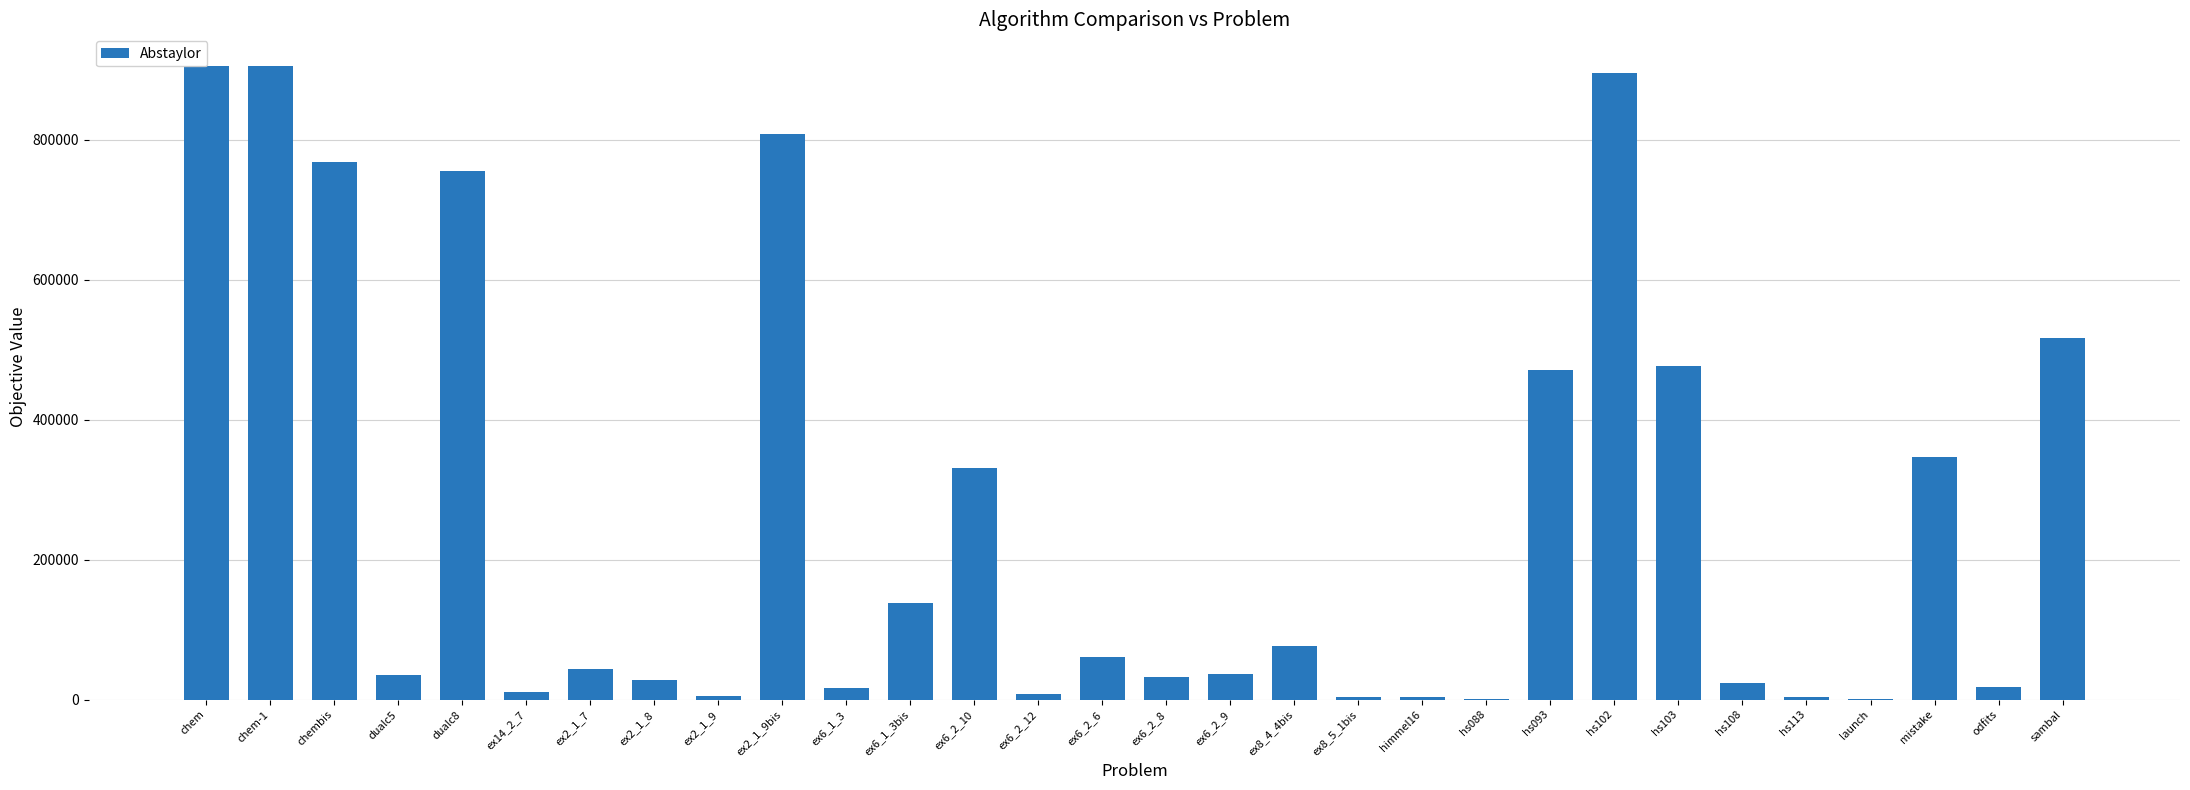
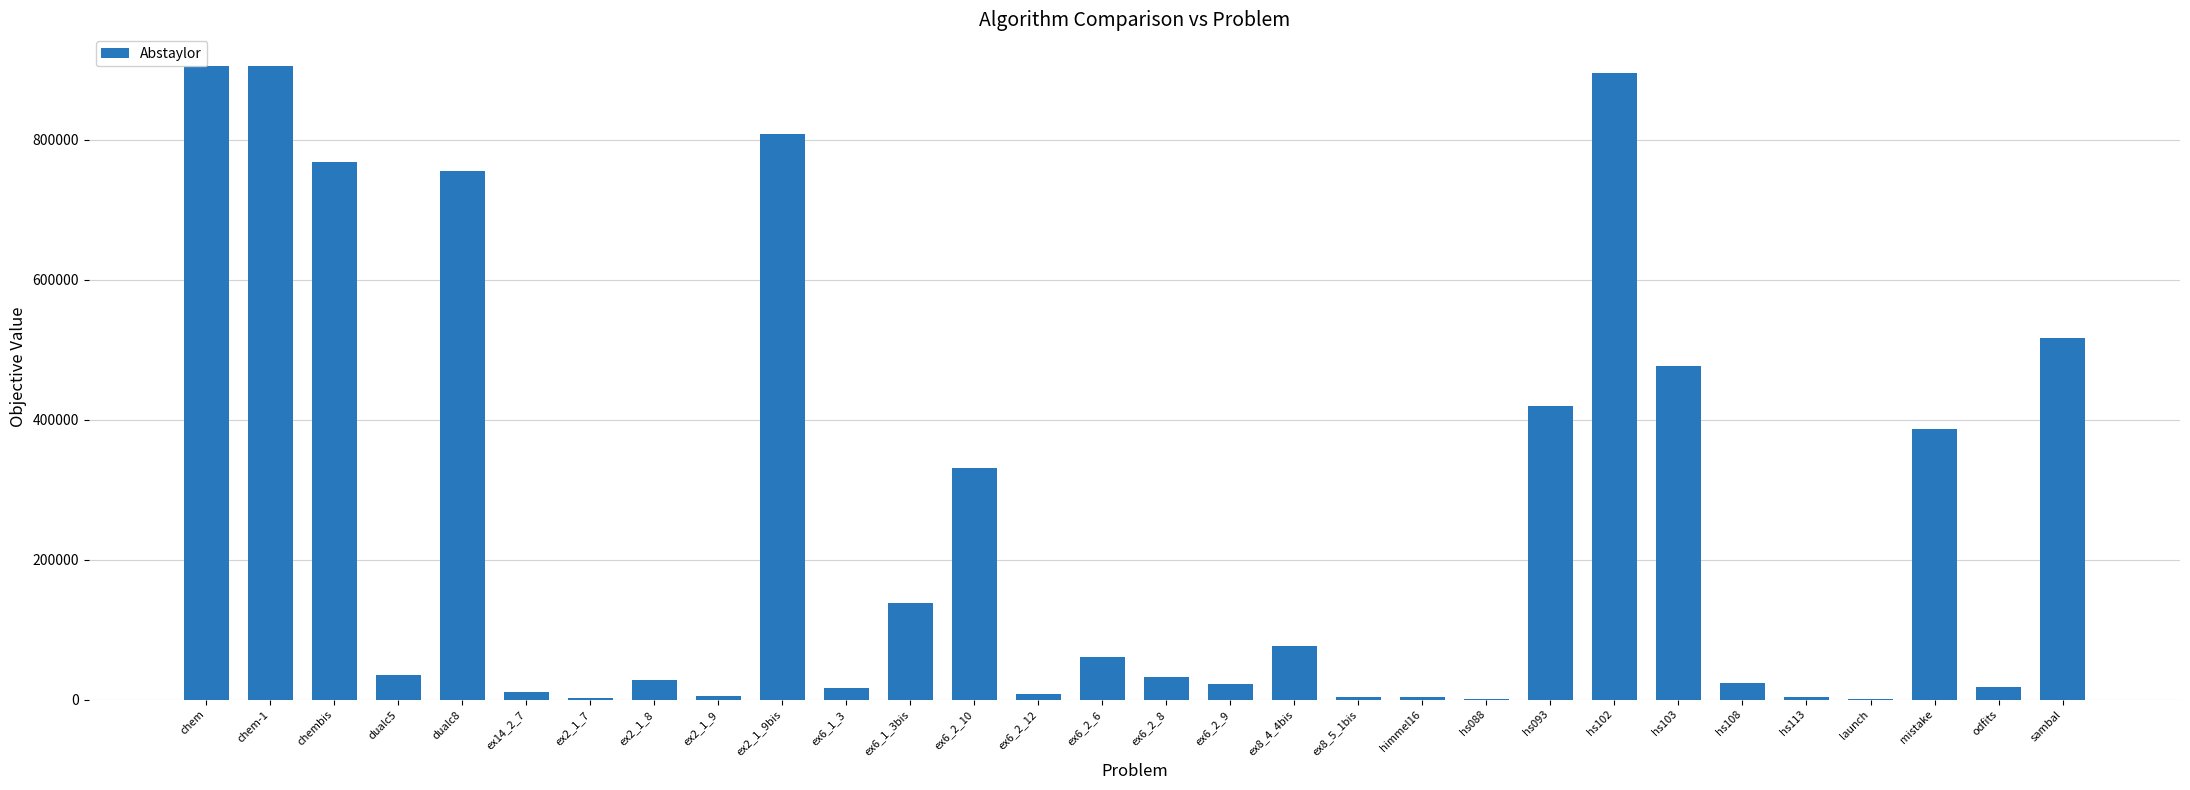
  {
    "chem-1": 910000,
    "chembis": 770000,
    "dualc5": 40000,
    "dualc8": 760000,
    "ex14_2_7": 10000,
-   "ex2_1_7": 40000,
+   "ex2_1_7": 0,
    "ex2_1_8": 30000,
    "ex2_1_9": 10000,
    "ex2_1_9bis": 810000,
    "ex6_1_3": 20000,
    "ex6_1_3bis": 140000,
    "ex6_2_10": 330000,
    "ex6_2_12": 10000,
    "ex6_2_6": 60000,
    "ex6_2_8": 30000,
-   "ex6_2_9": 40000,
+   "ex6_2_9": 20000,
    "ex8_4_4bis": 80000,
    "ex8_5_1bis": 0,
    "himmel16": 0,
-   "hs093": 470000,
+   "hs093": 420000,
    "hs102": 900000,
    "hs103": 480000,
    "hs108": 20000,
-   "mistake": 350000,
+   "mistake": 390000,
    "odfits": 20000,
    "sambal": 520000
  }
